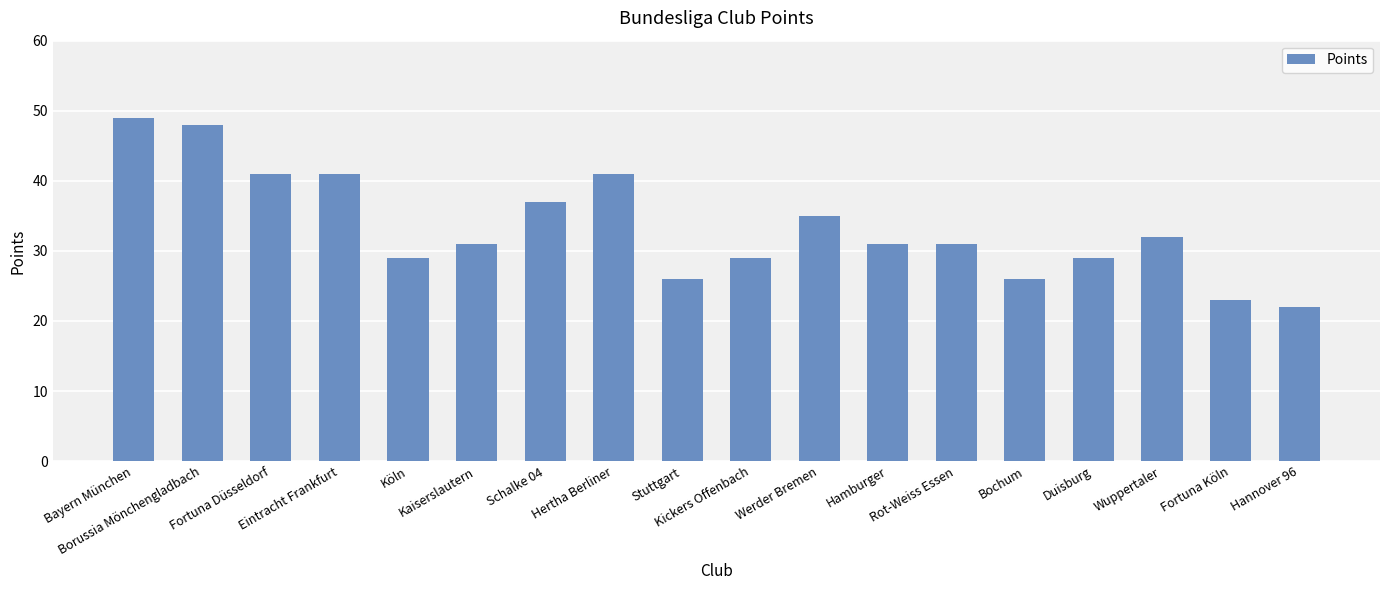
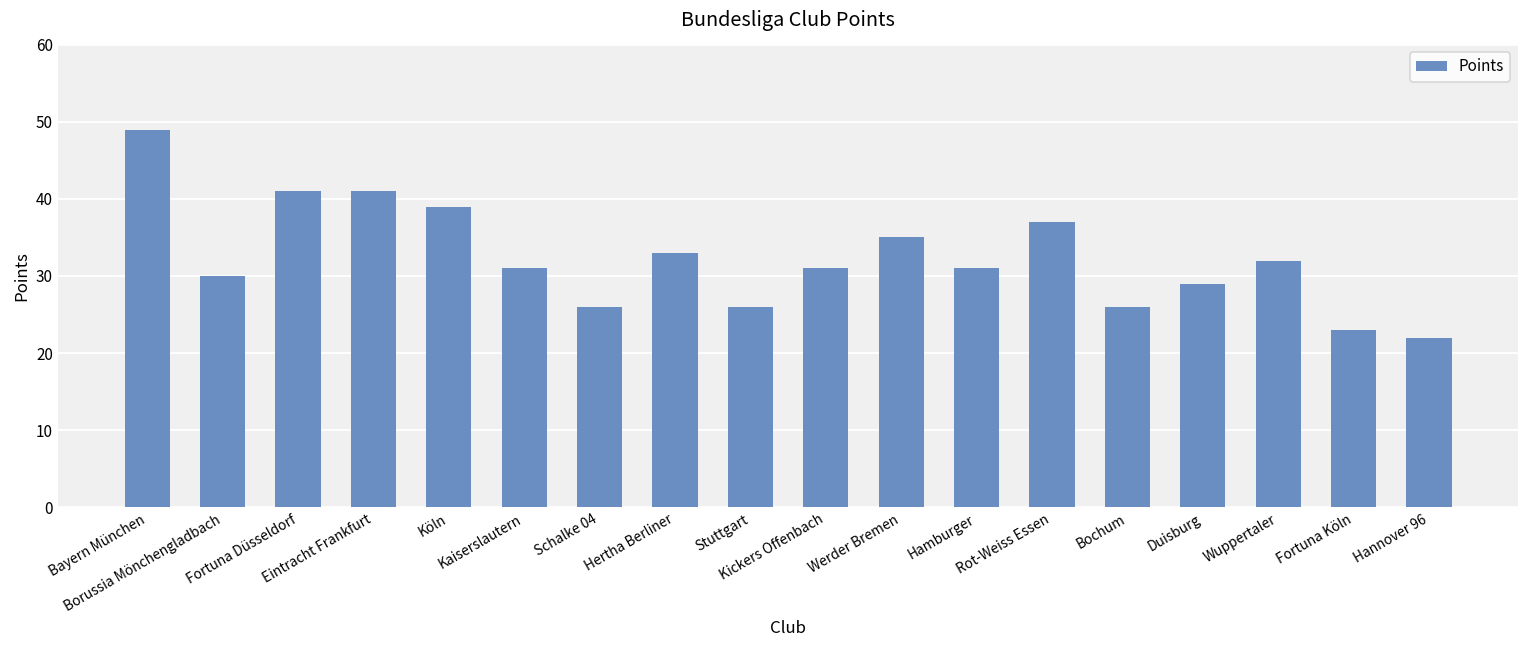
  {
    "Bayern München": 49,
-   "Borussia Mönchengladbach": 48,
+   "Borussia Mönchengladbach": 30,
    "Fortuna Düsseldorf": 41,
    "Eintracht Frankfurt": 41,
-   "Köln": 29,
+   "Köln": 39,
    "Kaiserslautern": 31,
-   "Schalke 04": 37,
-   "Hertha Berliner": 41,
+   "Schalke 04": 26,
+   "Hertha Berliner": 33,
    "Stuttgart": 26,
-   "Kickers Offenbach": 29,
+   "Kickers Offenbach": 31,
    "Werder Bremen": 35,
    "Hamburger": 31,
-   "Rot-Weiss Essen": 31,
+   "Rot-Weiss Essen": 37,
    "Bochum": 26,
    "Duisburg": 29,
    "Wuppertaler": 32,
    "Fortuna Köln": 23,
    "Hannover 96": 22
  }
